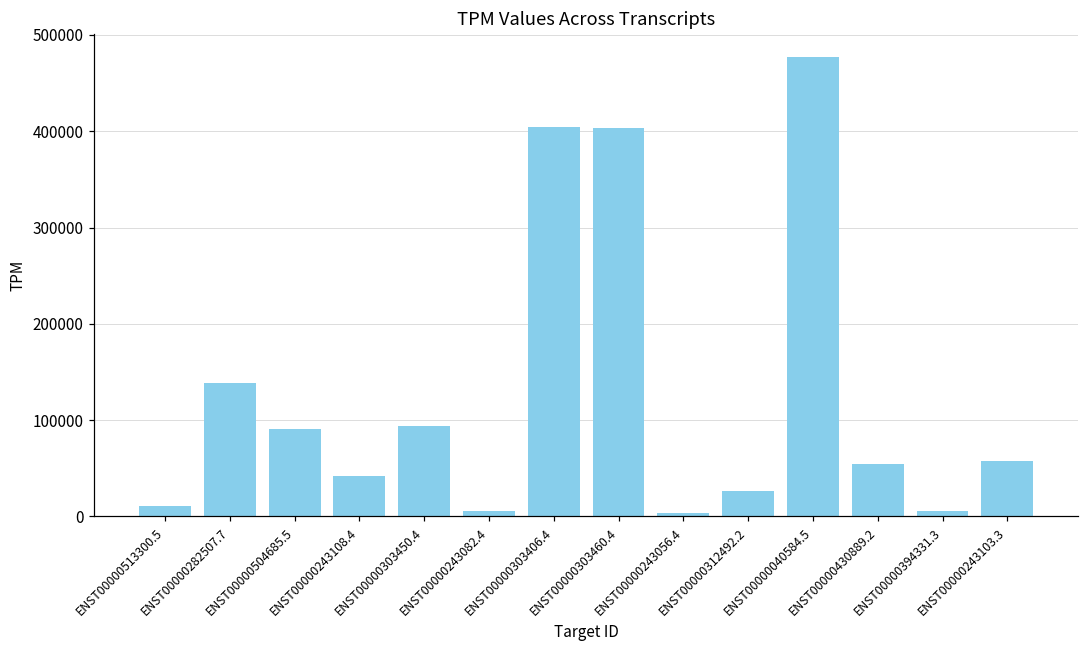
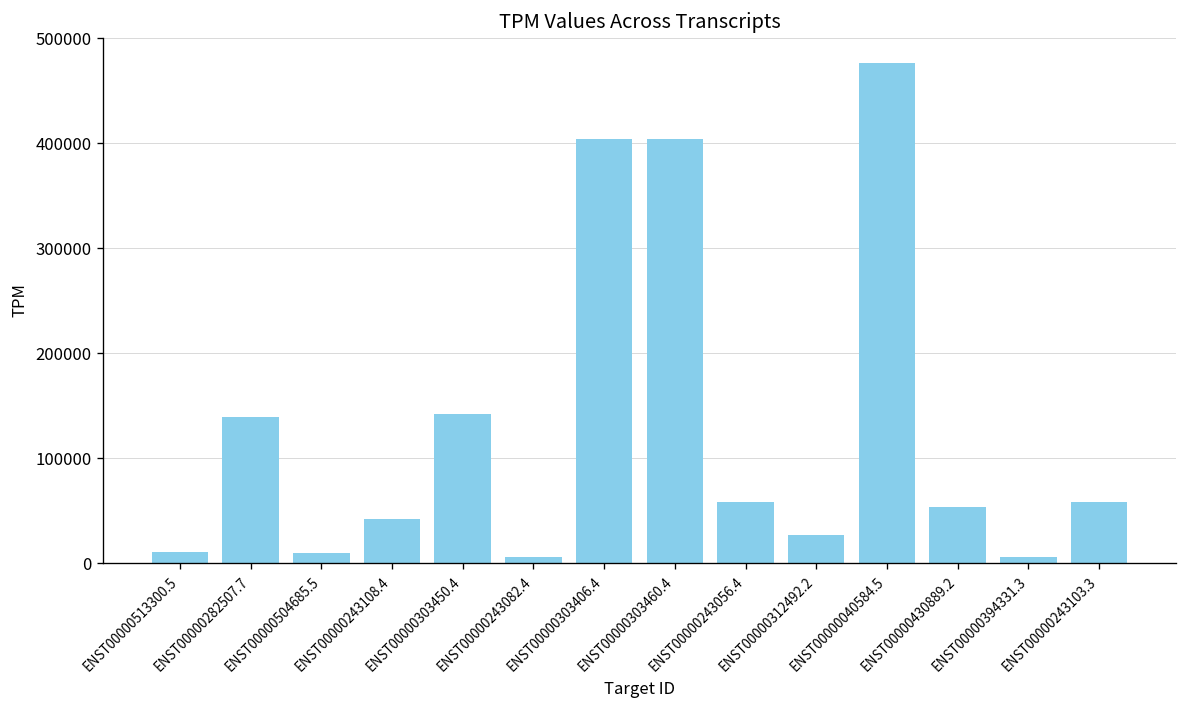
  {
    "ENST00000513300.5": 10000,
    "ENST00000282507.7": 140000,
-   "ENST00000504685.5": 90000,
+   "ENST00000504685.5": 10000,
    "ENST00000243108.4": 40000,
-   "ENST00000303450.4": 90000,
+   "ENST00000303450.4": 140000,
    "ENST00000243082.4": 10000,
    "ENST00000303406.4": 400000,
    "ENST00000303460.4": 400000,
-   "ENST00000243056.4": 0,
+   "ENST00000243056.4": 60000,
    "ENST00000312492.2": 30000,
    "ENST00000040584.5": 480000,
    "ENST00000430889.2": 50000,
    "ENST00000394331.3": 10000,
    "ENST00000243103.3": 60000
  }
